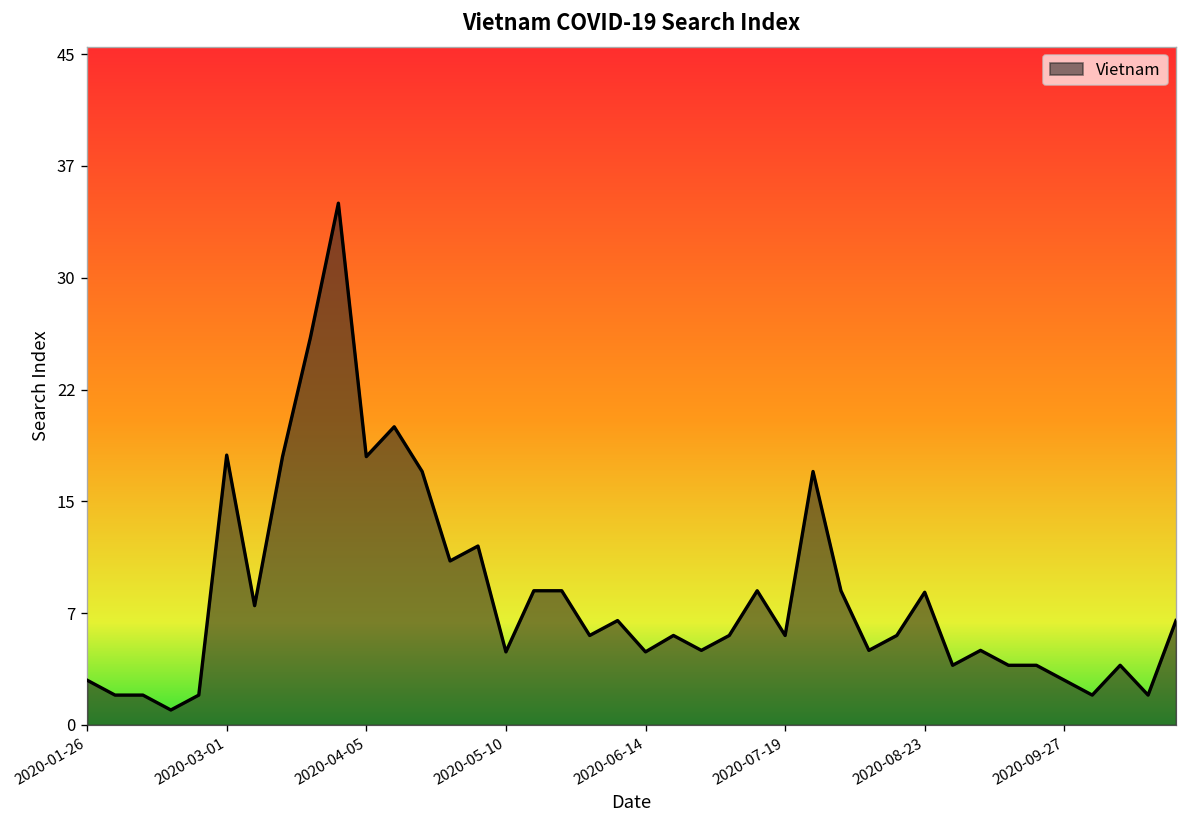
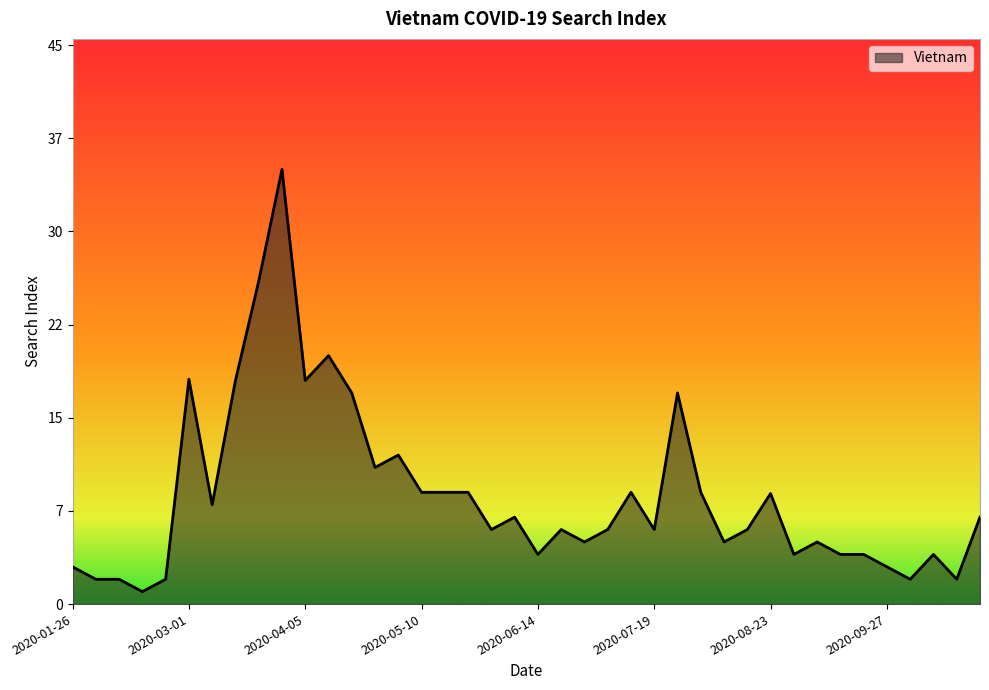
  {
    "2020-01-26": 3.0,
    "2020-03-01": 18.1,
    "2020-04-05": 18.0,
-   "2020-05-10": 4.9,
-   "2020-06-14": 4.9,
+   "2020-05-10": 9.0,
+   "2020-06-14": 4.0,
    "2020-07-19": 6.0,
    "2020-08-23": 8.9,
    "2020-09-27": 3.0
  }
